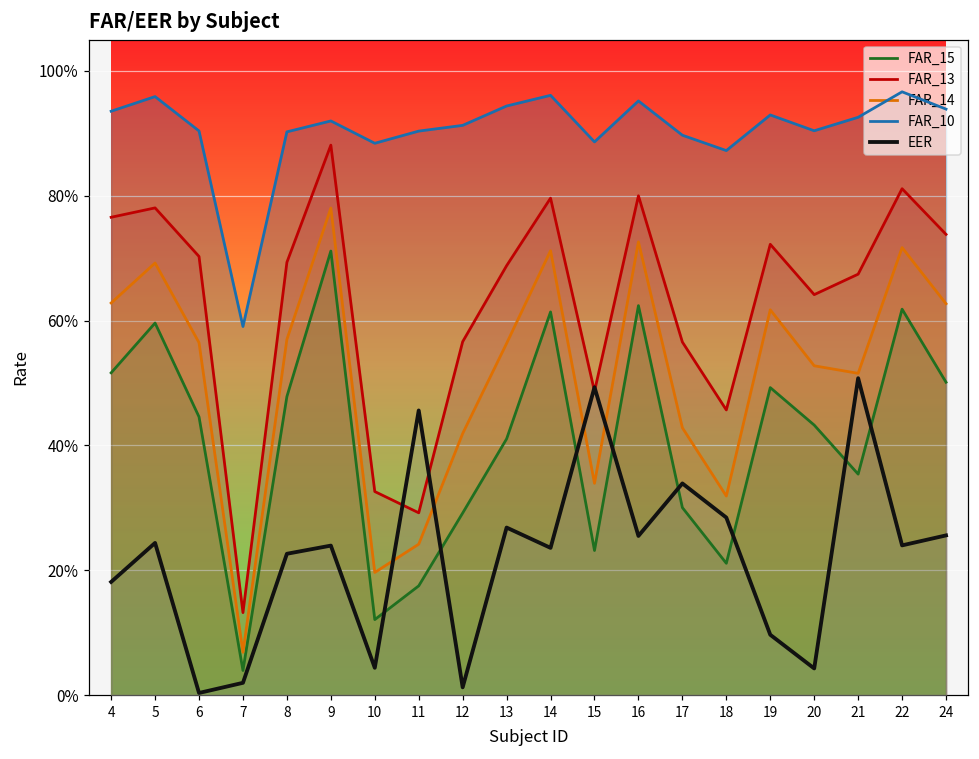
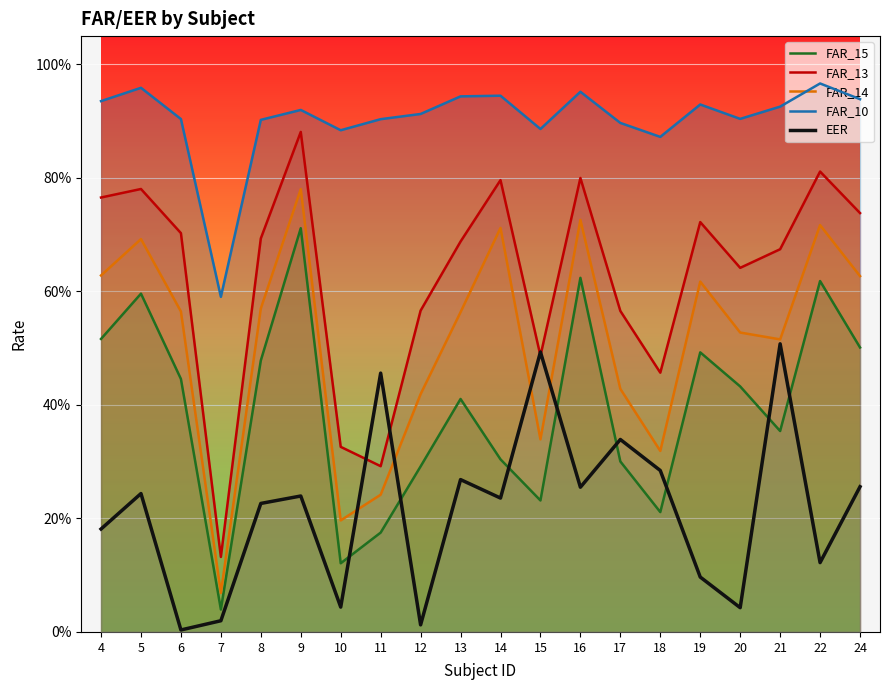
  {
    "FAR_15": {
      "4": "52%",
      "5": "60%",
      "6": "45%",
      "7": "4%",
      "8": "48%",
      "9": "71%",
      "10": "12%",
      "11": "18%",
      "12": "29%",
      "13": "41%",
-     "14": "61%",
+     "14": "30%",
      "15": "23%",
      "16": "62%",
      "17": "30%",
      "18": "21%",
      "19": "49%",
      "20": "43%",
      "21": "35%",
      "22": "62%",
      "24": "50%"
    },
    "FAR_13": {
      "4": "77%",
      "5": "78%",
      "6": "70%",
      "7": "13%",
      "8": "69%",
      "9": "88%",
      "10": "33%",
      "11": "29%",
      "12": "57%",
      "13": "69%",
      "14": "80%",
      "15": "49%",
      "16": "80%",
      "17": "57%",
      "18": "46%",
      "19": "72%",
      "20": "64%",
      "21": "67%",
      "22": "81%",
      "24": "74%"
    },
    "FAR_14": {
      "4": "63%",
      "5": "69%",
      "6": "56%",
      "7": "7%",
      "8": "57%",
      "9": "78%",
      "10": "20%",
      "11": "24%",
      "12": "42%",
      "13": "56%",
      "14": "71%",
      "15": "34%",
      "16": "73%",
      "17": "43%",
      "18": "32%",
      "19": "62%",
      "20": "53%",
      "21": "52%",
      "22": "72%",
      "24": "63%"
    },
    "FAR_10": {
      "4": "94%",
      "5": "96%",
      "6": "90%",
      "7": "59%",
      "8": "90%",
      "9": "92%",
      "10": "88%",
      "11": "90%",
      "12": "91%",
      "13": "94%",
-     "14": "96%",
+     "14": "94%",
      "15": "89%",
      "16": "95%",
      "17": "90%",
      "18": "87%",
      "19": "93%",
      "20": "90%",
      "21": "93%"
    },
    "EER": {
      "4": "18%",
      "5": "24%",
      "6": "0%",
      "7": "2%",
      "8": "23%",
      "9": "24%",
      "10": "4%",
      "11": "46%",
      "12": "1%",
      "13": "27%",
      "14": "24%",
      "15": "49%",
      "16": "26%",
      "17": "34%",
      "18": "28%",
      "19": "10%",
      "20": "4%",
      "21": "51%",
-     "22": "24%",
+     "22": "12%",
      "24": "26%"
    }
  }
